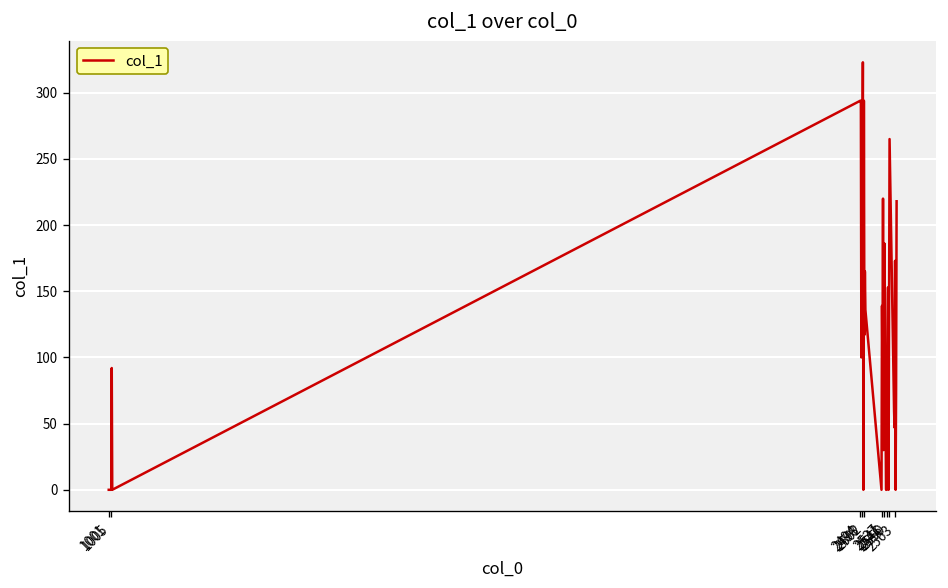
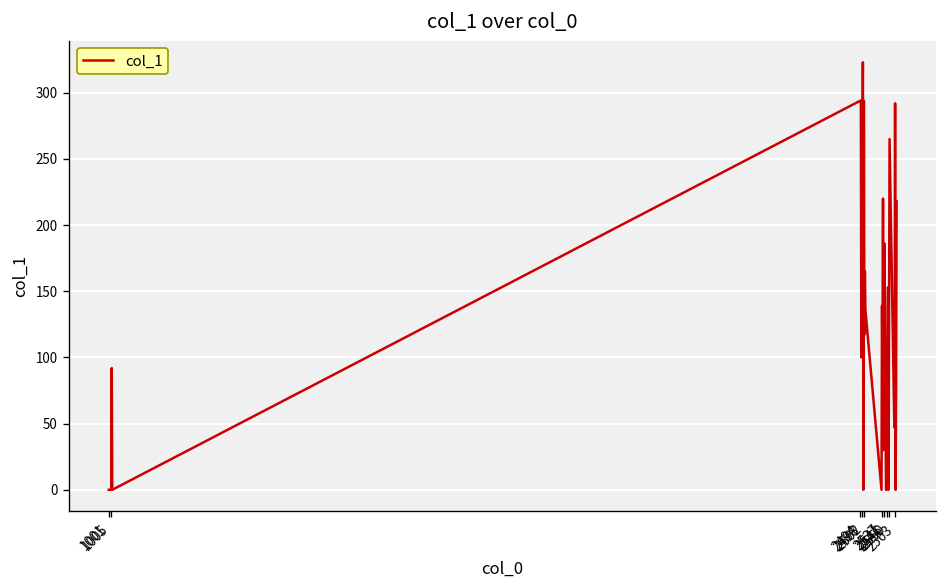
  {
    "1001": 0,
    "1005": 0,
    "2494": 294,
    "2498": 214,
    "2502": 117,
    "2537": 139,
    "2541": 35,
    "2546": 0,
    "2550": 0,
-   "2563": 173
+   "2563": 292
  }
